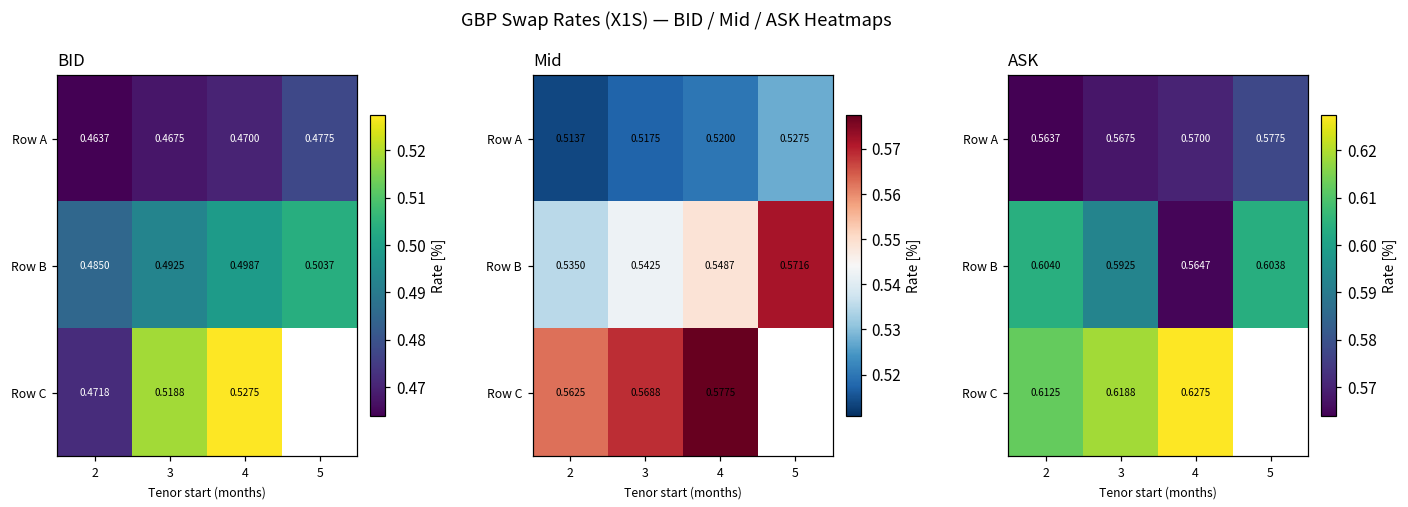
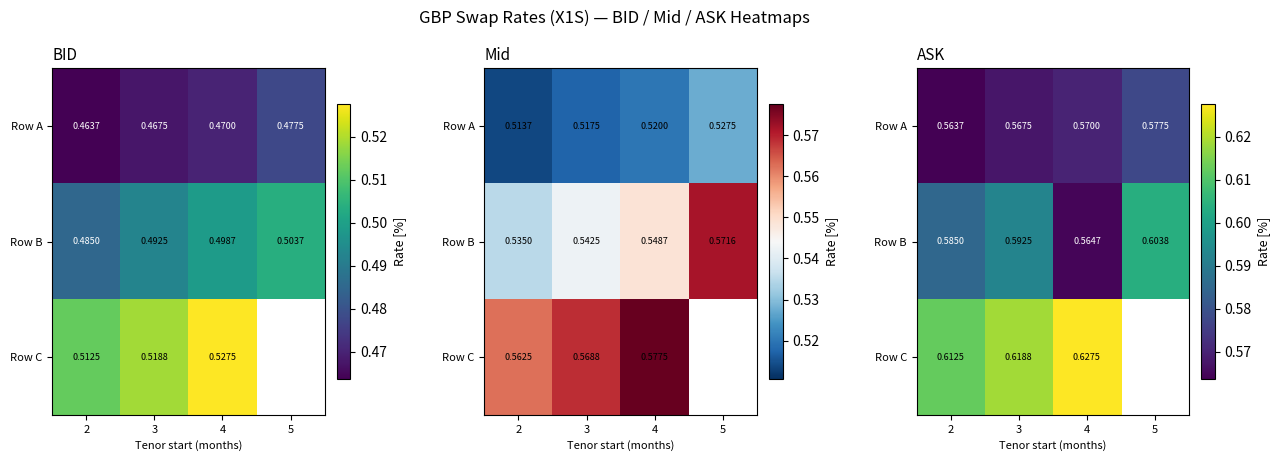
  {
    "BID": {
      "Row A": {
        "2": 0.4637,
        "3": 0.4675,
        "4": 0.4700,
        "5": 0.4775
      },
      "Row B": {
        "2": 0.4850,
        "3": 0.4925,
        "4": 0.4987,
        "5": 0.5037
      },
      "Row C": {
-       "2": 0.4718,
+       "2": 0.5125,
        "3": 0.5188,
        "4": 0.5275
      }
    },
    "Mid": {
      "Row A": {
        "2": 0.5137,
        "3": 0.5175,
        "4": 0.5200,
        "5": 0.5275
      },
      "Row B": {
        "2": 0.5350,
        "3": 0.5425,
        "4": 0.5487,
        "5": 0.5716
      },
      "Row C": {
        "2": 0.5625,
        "3": 0.5688,
        "4": 0.5775
      }
    },
    "ASK": {
      "Row A": {
        "2": 0.5637,
        "3": 0.5675,
        "4": 0.5700,
        "5": 0.5775
      },
      "Row B": {
-       "2": 0.6040,
+       "2": 0.5850,
        "3": 0.5925,
        "4": 0.5647,
        "5": 0.6038
      },
      "Row C": {
        "2": 0.6125,
        "3": 0.6188,
        "4": 0.6275
      }
    }
  }
